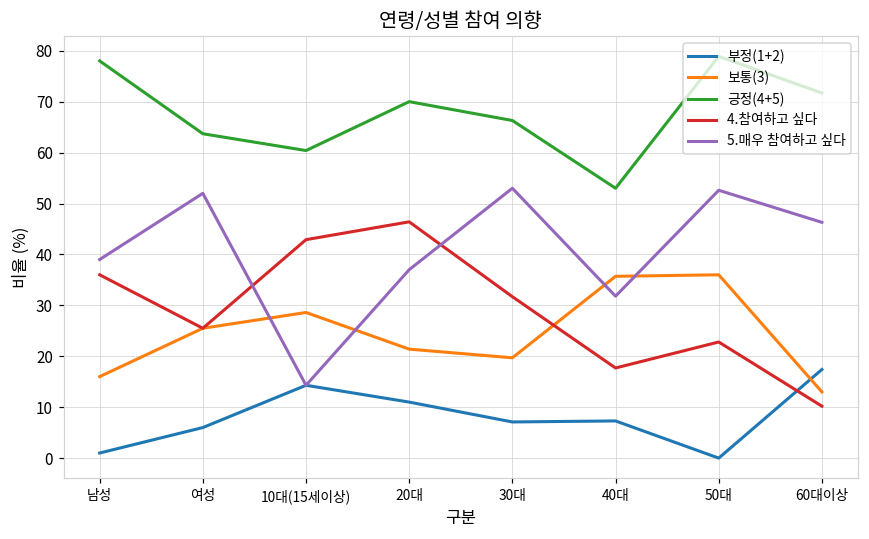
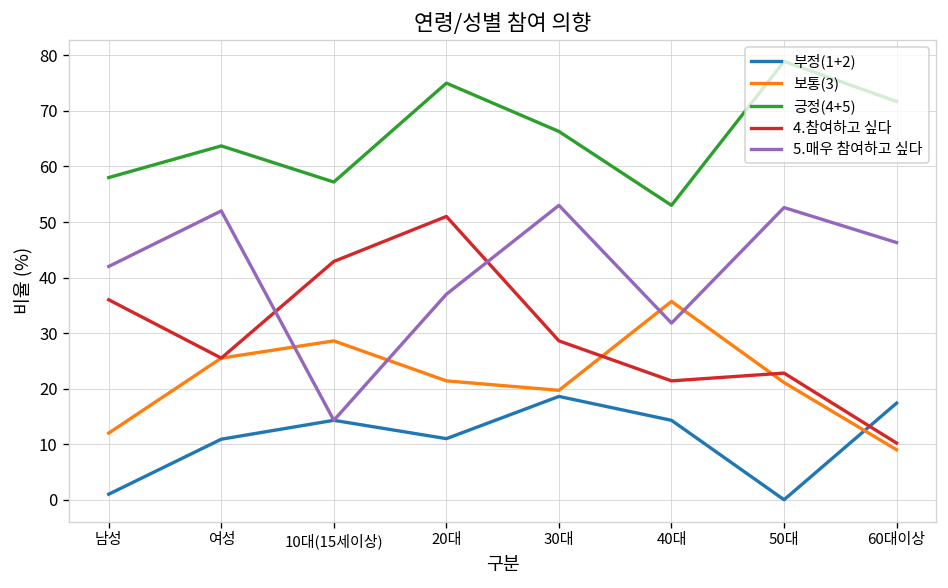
  {
    "부정(1+2)": {
      "남성": 1,
-     "여성": 6,
+     "여성": 11,
      "20대": 11,
-     "30대": 7,
-     "40대": 7,
+     "30대": 19,
+     "40대": 14,
      "50대": 0,
      "60대이상": 17
    },
    "보통(3)": {
-     "남성": 16,
+     "남성": 12,
      "10대(15세이상)": 29,
      "20대": 21,
      "30대": 20,
      "40대": 36,
-     "50대": 36,
-     "60대이상": 13
+     "50대": 21,
+     "60대이상": 9
    },
    "긍정(4+5)": {
-     "남성": 78,
+     "남성": 58,
      "여성": 64,
-     "10대(15세이상)": 60,
-     "20대": 70,
+     "10대(15세이상)": 57,
+     "20대": 75,
      "30대": 66,
      "40대": 53
    },
    "4.참여하고 싶다": {
      "남성": 36,
      "10대(15세이상)": 43,
-     "20대": 46,
-     "30대": 32,
-     "40대": 18,
+     "20대": 51,
+     "30대": 29,
+     "40대": 21,
      "50대": 23,
      "60대이상": 10
    },
    "5.매우 참여하고 싶다": {
-     "남성": 39,
+     "남성": 42,
      "여성": 52,
      "20대": 37,
      "30대": 53,
      "40대": 32,
      "50대": 53,
      "60대이상": 46
    }
  }
